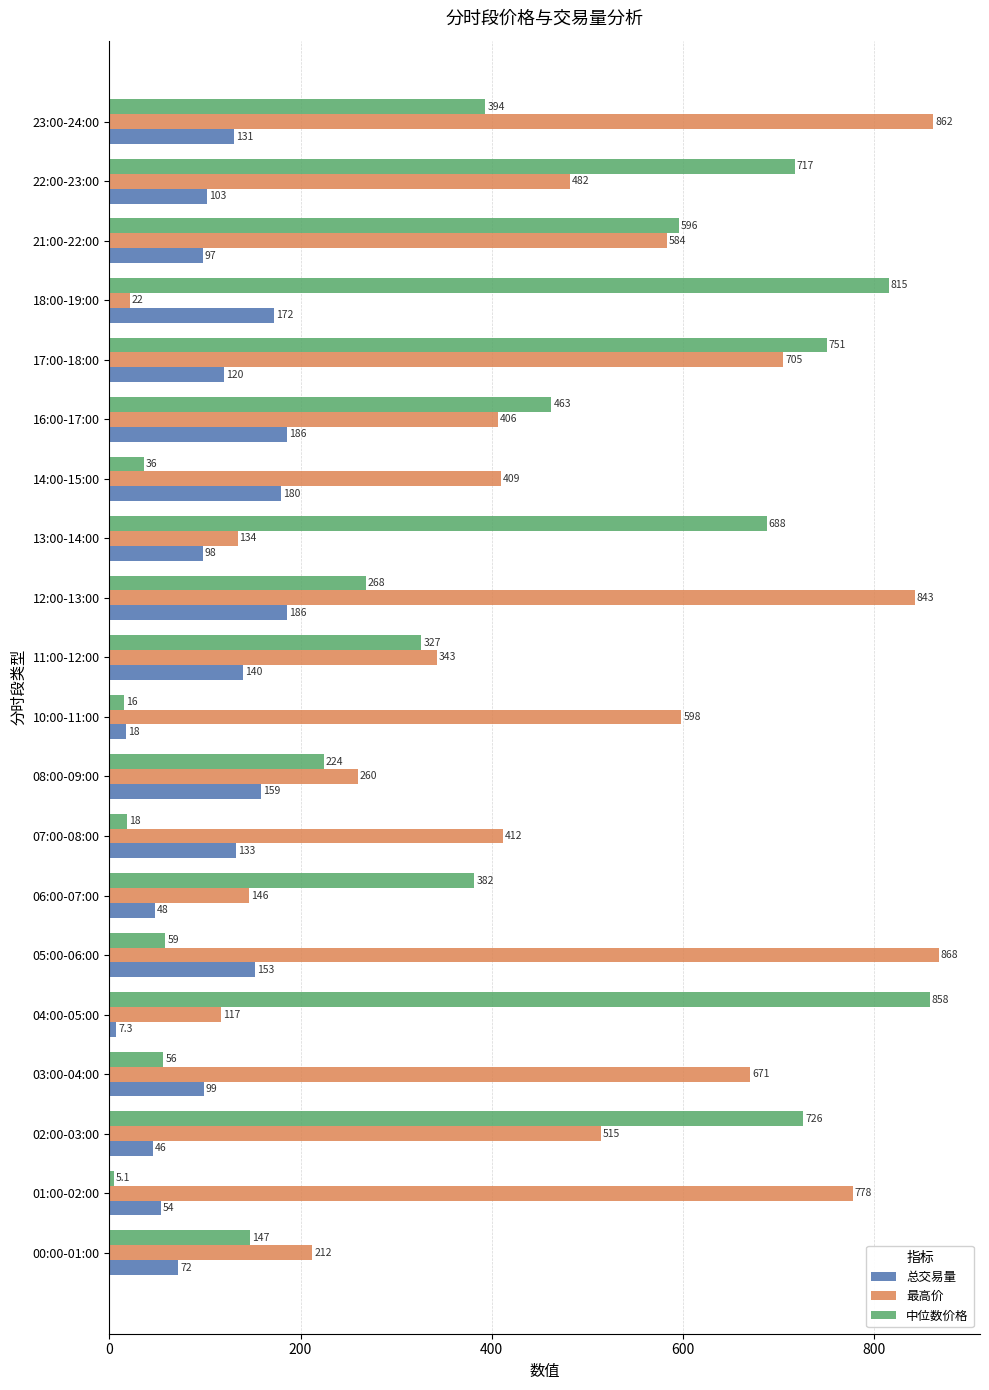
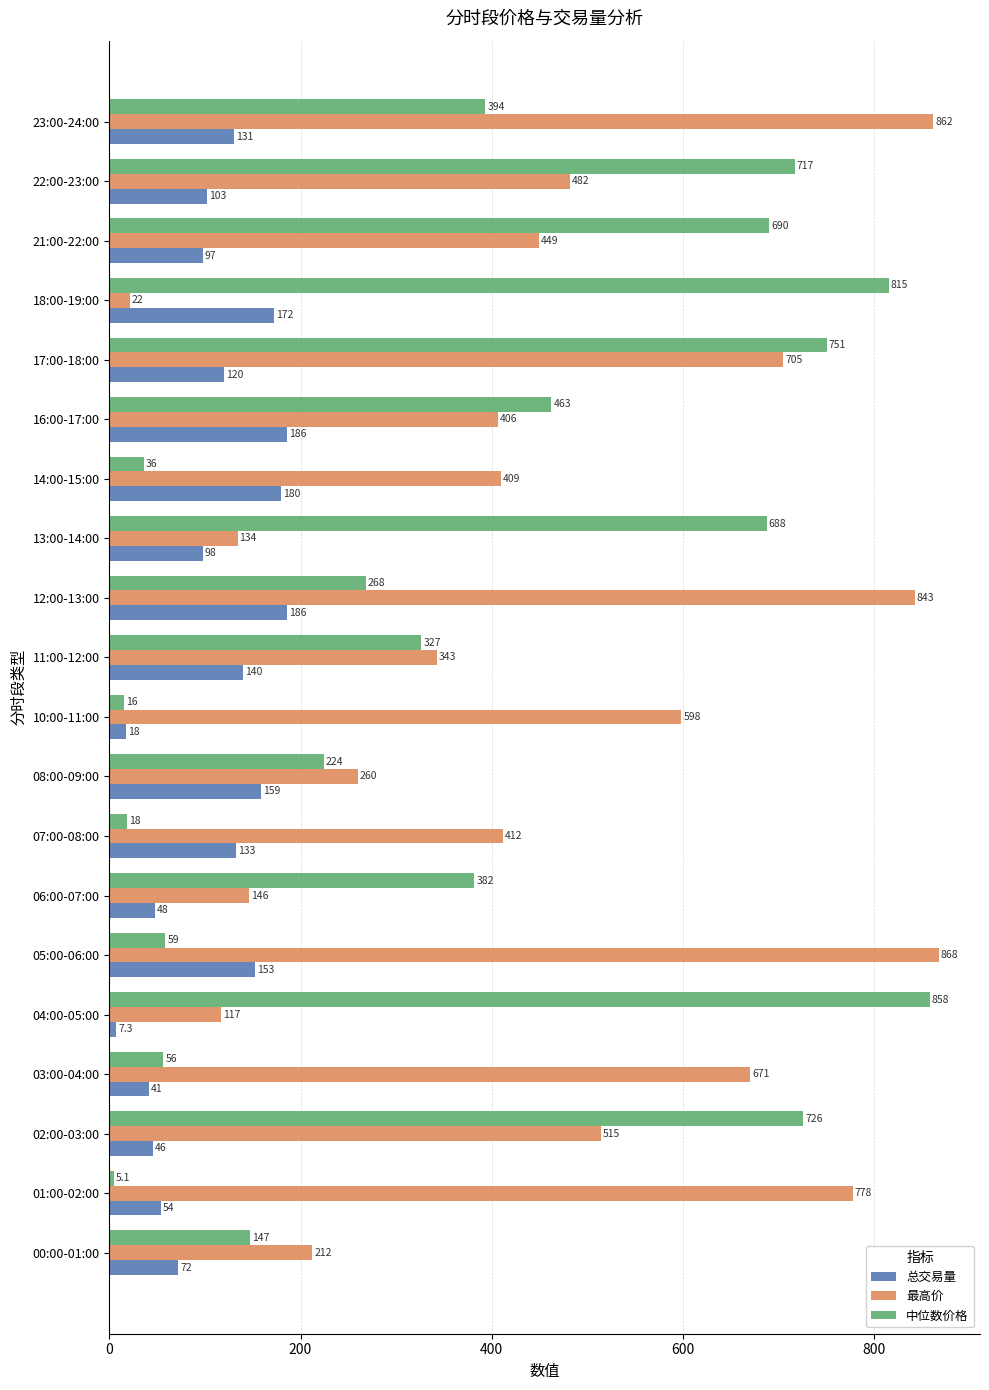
  {
    "总交易量": {
      "23:00-24:00": 131,
      "22:00-23:00": 103,
      "21:00-22:00": 97,
      "18:00-19:00": 172,
      "17:00-18:00": 120,
      "16:00-17:00": 186,
      "14:00-15:00": 180,
      "13:00-14:00": 98,
      "12:00-13:00": 186,
      "11:00-12:00": 140,
      "10:00-11:00": 18,
      "08:00-09:00": 159,
      "07:00-08:00": 133,
      "06:00-07:00": 48,
      "05:00-06:00": 153,
      "04:00-05:00": 7.3,
-     "03:00-04:00": 99,
+     "03:00-04:00": 41,
      "02:00-03:00": 46,
      "01:00-02:00": 54,
      "00:00-01:00": 72
    },
    "最高价": {
      "23:00-24:00": 862,
      "22:00-23:00": 482,
-     "21:00-22:00": 584,
+     "21:00-22:00": 449,
      "18:00-19:00": 22,
      "17:00-18:00": 705,
      "16:00-17:00": 406,
      "14:00-15:00": 409,
      "13:00-14:00": 134,
      "12:00-13:00": 843,
      "11:00-12:00": 343,
      "10:00-11:00": 598,
      "08:00-09:00": 260,
      "07:00-08:00": 412,
      "06:00-07:00": 146,
      "05:00-06:00": 868,
      "04:00-05:00": 117,
      "03:00-04:00": 671,
      "02:00-03:00": 515,
      "01:00-02:00": 778,
      "00:00-01:00": 212
    },
    "中位数价格": {
      "23:00-24:00": 394,
      "22:00-23:00": 717,
-     "21:00-22:00": 596,
+     "21:00-22:00": 690,
      "18:00-19:00": 815,
      "17:00-18:00": 751,
      "16:00-17:00": 463,
      "14:00-15:00": 36,
      "13:00-14:00": 688,
      "12:00-13:00": 268,
      "11:00-12:00": 327,
      "10:00-11:00": 16,
      "08:00-09:00": 224,
      "07:00-08:00": 18,
      "06:00-07:00": 382,
      "05:00-06:00": 59,
      "04:00-05:00": 858,
      "03:00-04:00": 56,
      "02:00-03:00": 726,
      "01:00-02:00": 5.1,
      "00:00-01:00": 147
    }
  }
